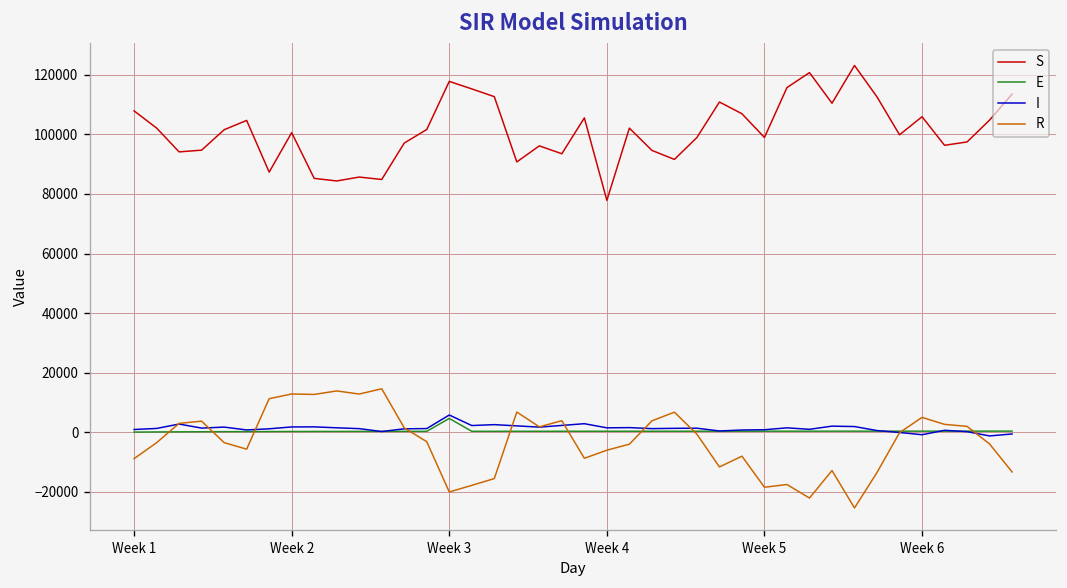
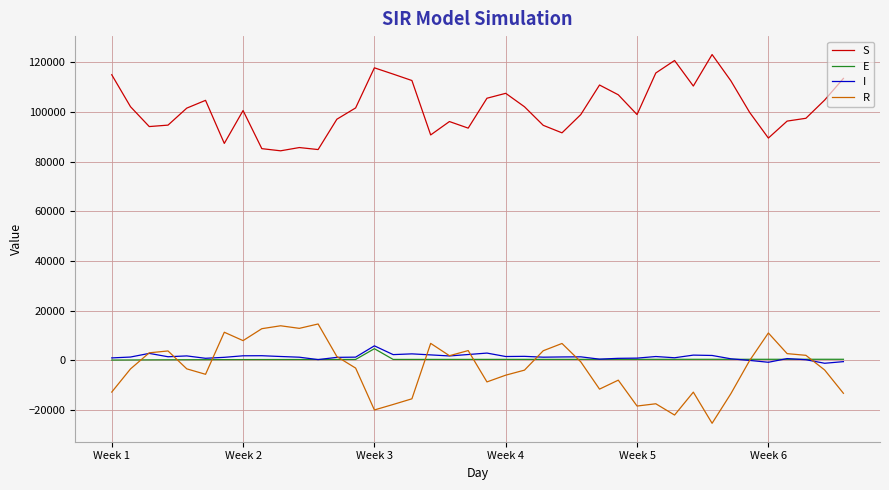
  {
    "S": {
-     "Week 1": 108000,
+     "Week 1": 115000,
      "Week 2": 101000,
      "Week 3": 118000,
-     "Week 4": 78000,
+     "Week 4": 108000,
      "Week 5": 99000,
-     "Week 6": 106000
+     "Week 6": 90000
    },
    "E": {
      "Week 2": 0,
      "Week 3": 5000,
      "Week 4": 0,
      "Week 6": 0
    },
    "I": {
      "Week 2": 2000,
      "Week 3": 6000,
      "Week 4": 1000,
      "Week 6": -1000
    },
    "R": {
-     "Week 1": -9000,
-     "Week 2": 13000,
+     "Week 1": -13000,
+     "Week 2": 8000,
      "Week 3": -20000,
      "Week 4": -6000,
      "Week 5": -18000,
-     "Week 6": 5000
+     "Week 6": 11000
    }
  }
